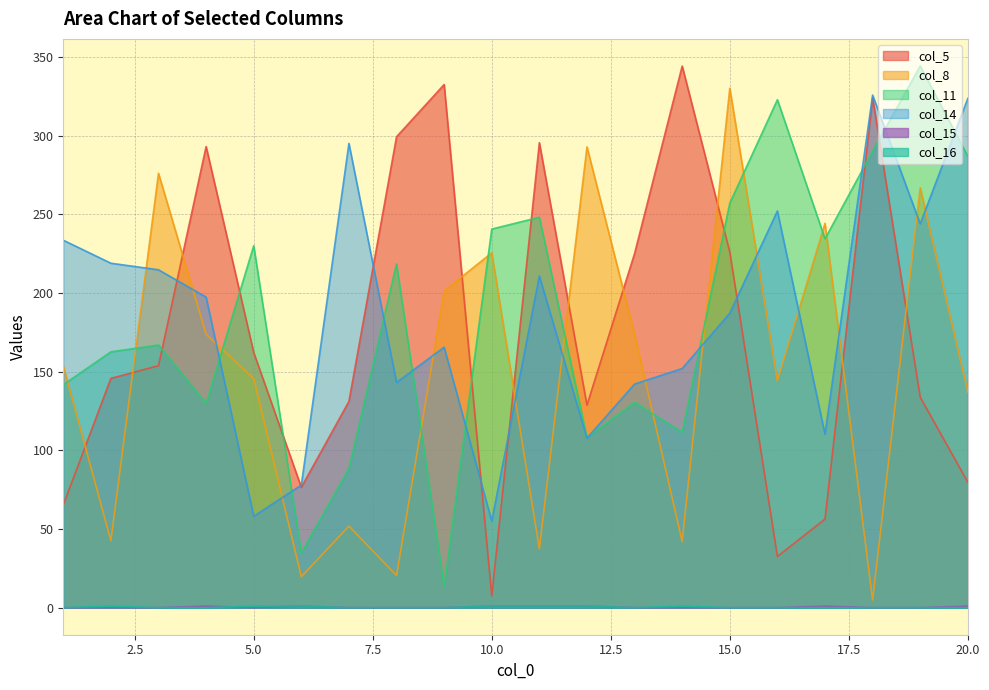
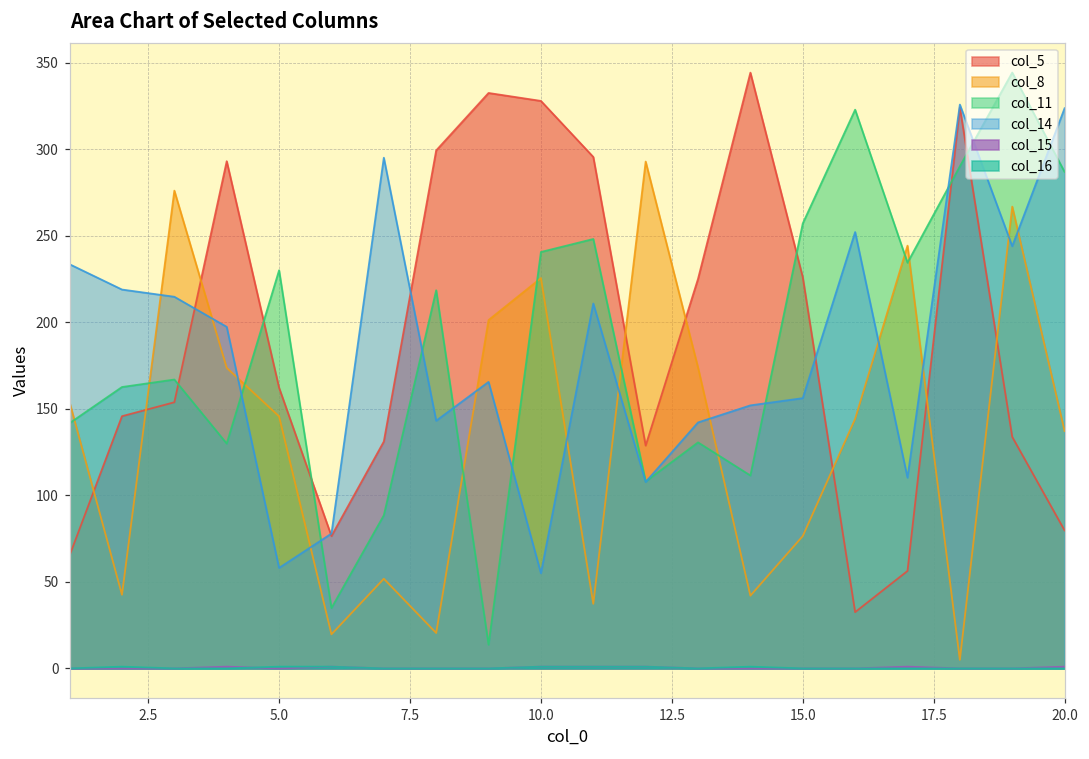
  {
    "col_5": {
      "5.0": 162,
-     "10.0": 7,
+     "10.0": 328,
      "15.0": 226,
      "20.0": 80
    },
    "col_8": {
      "5.0": 146,
      "10.0": 226,
-     "15.0": 330,
+     "15.0": 76,
      "20.0": 137
    },
    "col_14": {
      "5.0": 58,
      "10.0": 55,
-     "15.0": 187,
+     "15.0": 156,
      "20.0": 324
    }
  }
